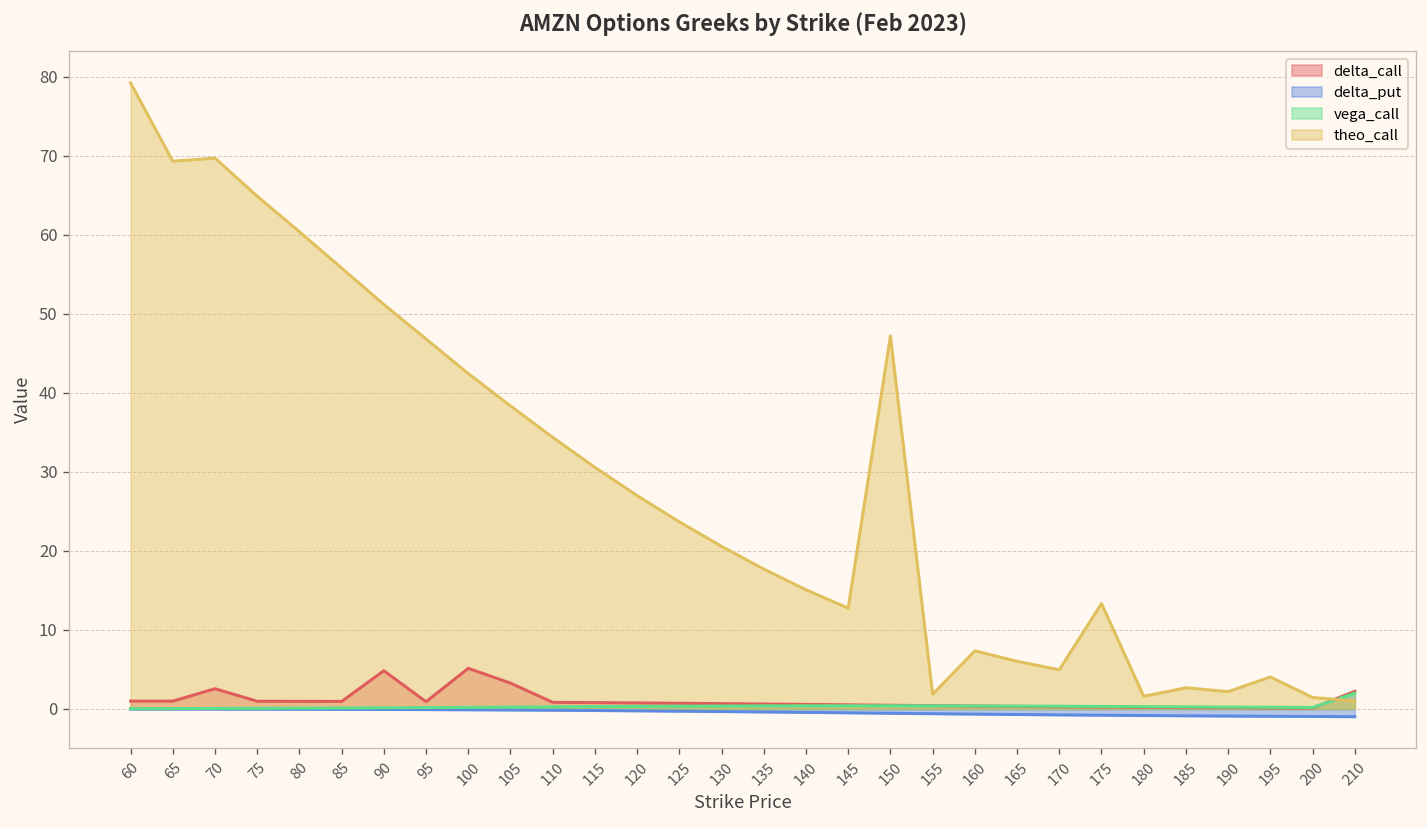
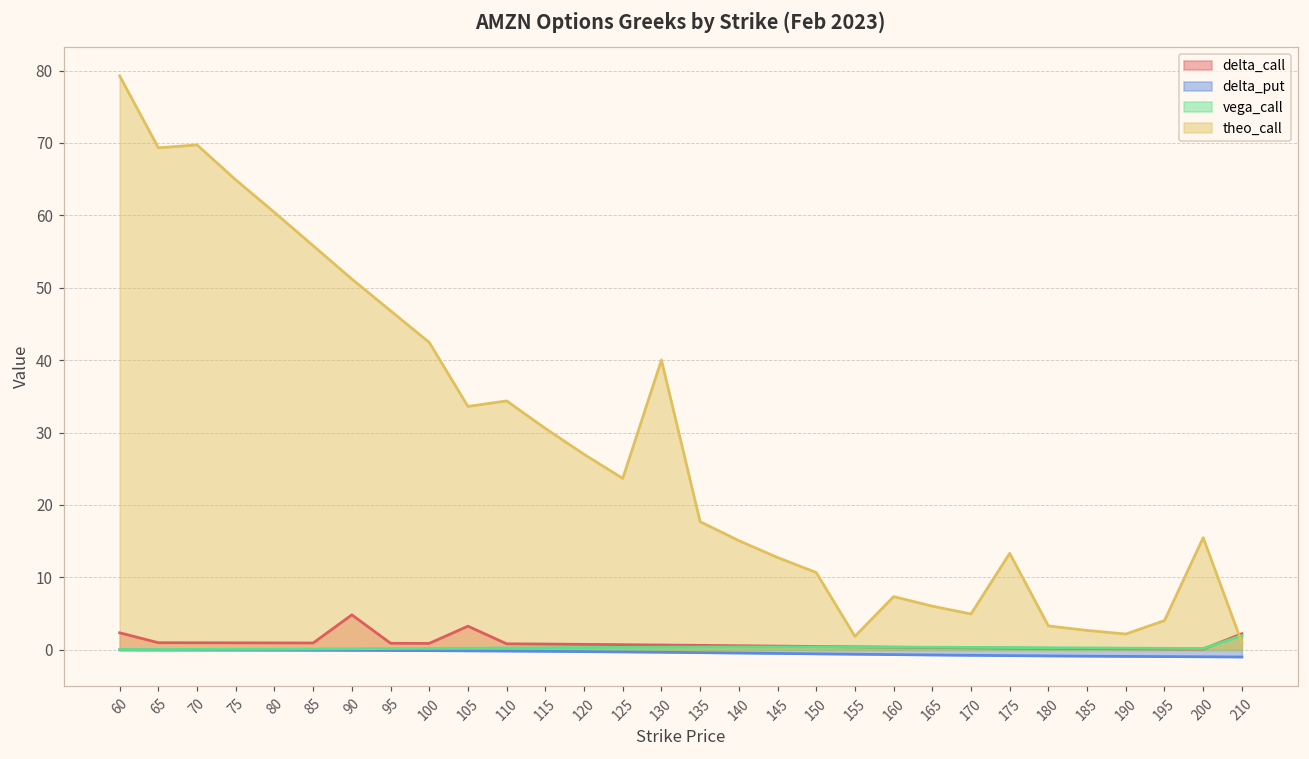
  {
    "delta_call": {
-     "60": 1,
+     "60": 2,
      "65": 1,
-     "70": 3,
+     "70": 1,
      "75": 1,
      "80": 1,
      "85": 1,
      "90": 5,
      "95": 1,
-     "100": 5,
+     "100": 1,
      "105": 3,
      "110": 1,
      "115": 1,
      "120": 1
    },
    "theo_call": {
      "60": 79,
      "65": 69,
      "70": 70,
      "75": 65,
      "80": 60,
      "85": 56,
      "90": 51,
      "95": 47,
      "100": 42,
-     "105": 38,
+     "105": 34,
      "110": 34,
      "115": 31,
      "120": 27,
      "125": 24,
-     "130": 21,
+     "130": 40,
      "135": 18,
      "140": 15,
      "145": 13,
-     "150": 47,
+     "150": 11,
      "155": 2,
      "160": 7,
      "165": 6,
      "170": 5,
      "175": 13,
-     "180": 2,
+     "180": 3,
      "185": 3,
      "190": 2,
      "195": 4,
-     "200": 1,
+     "200": 15,
      "210": 1
    }
  }
